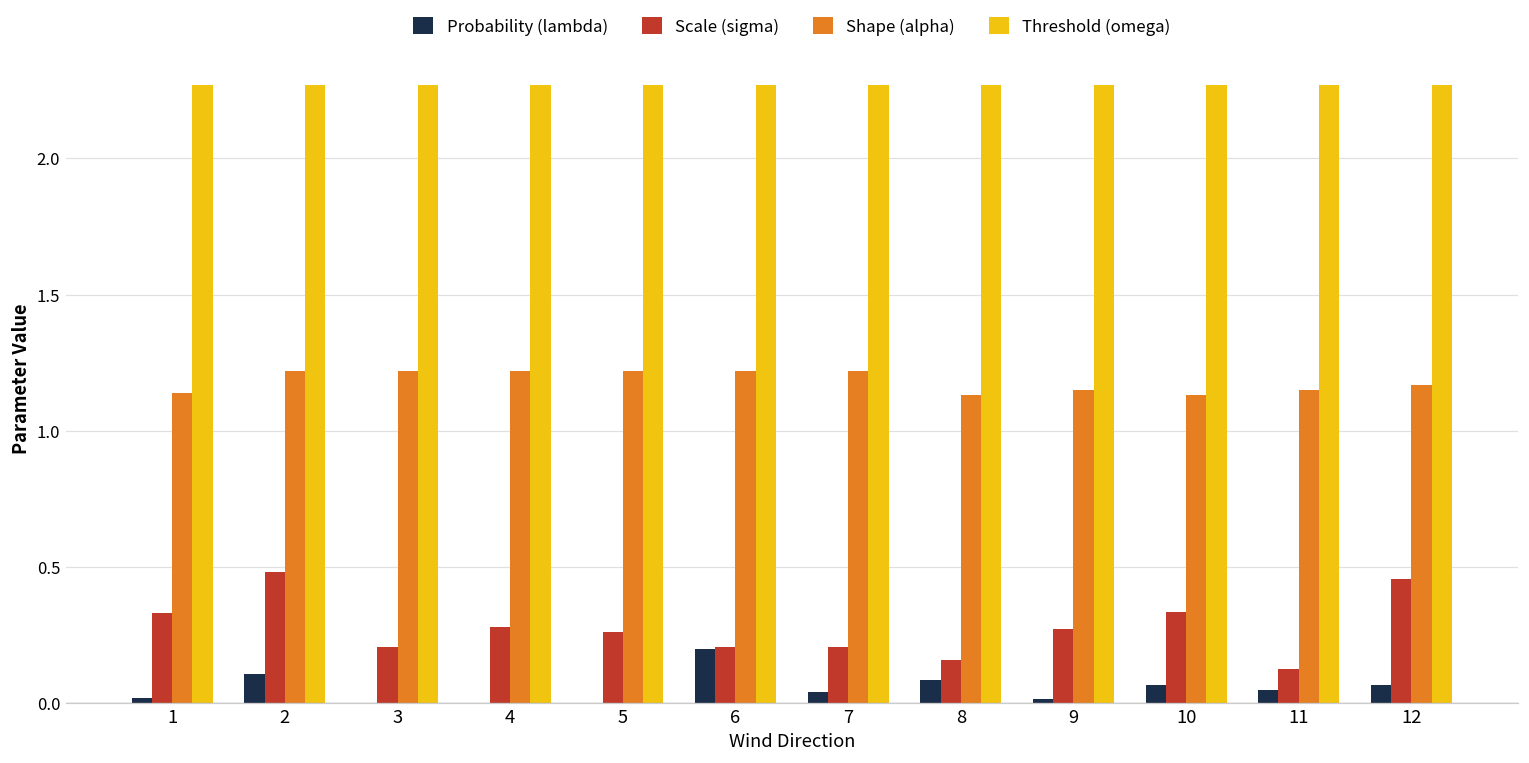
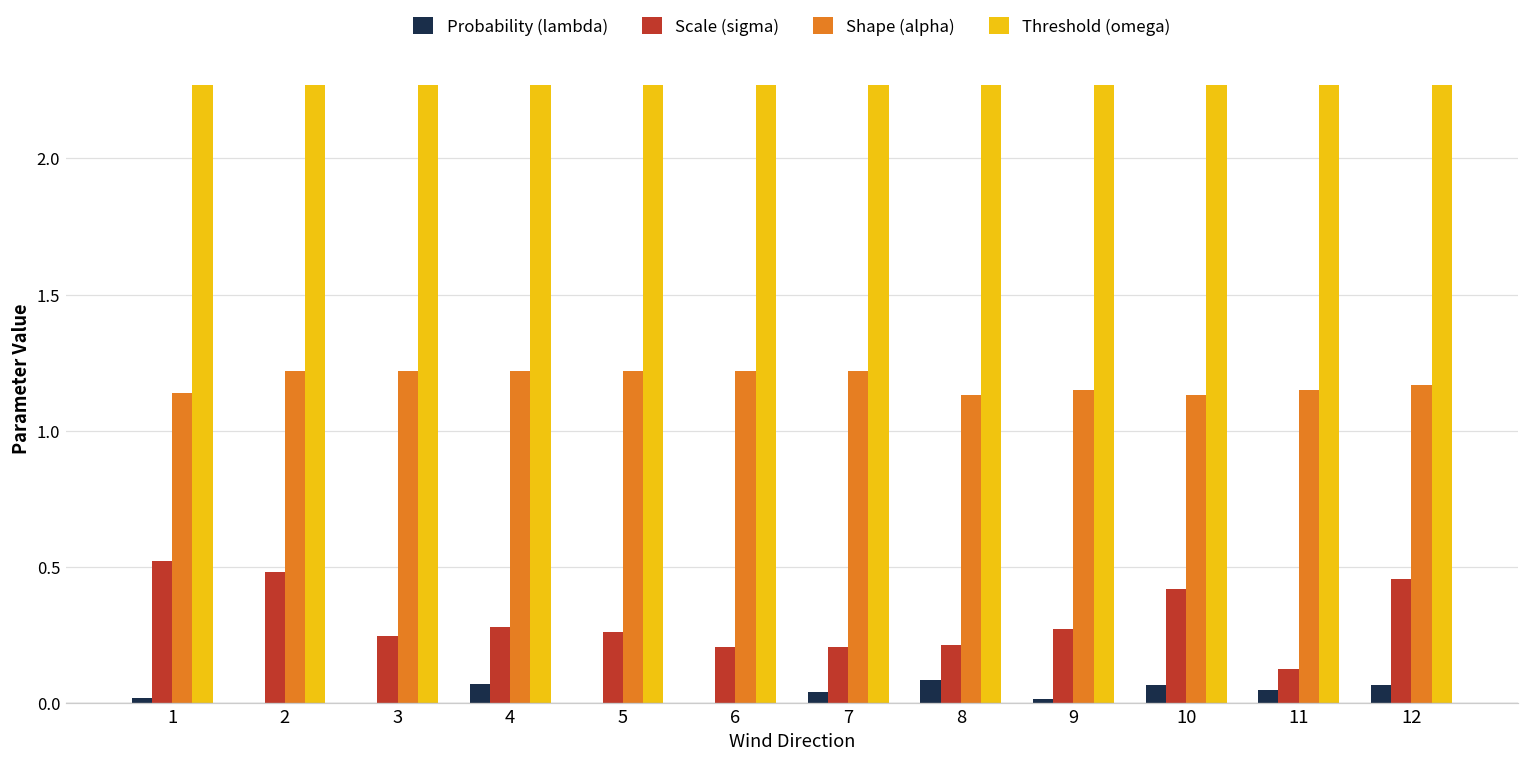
  {
    "Probability (lambda)": {
      "1": 0.02,
-     "2": 0.11,
-     "4": 0.00,
-     "6": 0.20,
+     "2": 0.00,
+     "4": 0.07,
+     "6": 0.00,
      "7": 0.04,
      "8": 0.09,
      "9": 0.02,
      "10": 0.06,
      "11": 0.05,
      "12": 0.07
    },
    "Scale (sigma)": {
-     "1": 0.33,
+     "1": 0.52,
      "2": 0.48,
-     "3": 0.21,
+     "3": 0.25,
      "4": 0.28,
      "5": 0.26,
      "6": 0.21,
      "7": 0.21,
-     "8": 0.16,
+     "8": 0.21,
      "9": 0.27,
-     "10": 0.33,
+     "10": 0.42,
      "11": 0.12,
      "12": 0.46
    },
    "Shape (alpha)": {
      "1": 1.14,
      "2": 1.22,
      "3": 1.22,
      "4": 1.22,
      "5": 1.22,
      "6": 1.22,
      "7": 1.22,
      "8": 1.13,
      "9": 1.15,
      "10": 1.13,
      "11": 1.15,
      "12": 1.17
    },
    "Threshold (omega)": {
      "1": 2.27,
      "2": 2.27,
      "3": 2.27,
      "4": 2.27,
      "5": 2.27,
      "6": 2.27,
      "7": 2.27,
      "8": 2.27,
      "9": 2.27,
      "10": 2.27,
      "11": 2.27,
      "12": 2.27
    }
  }
